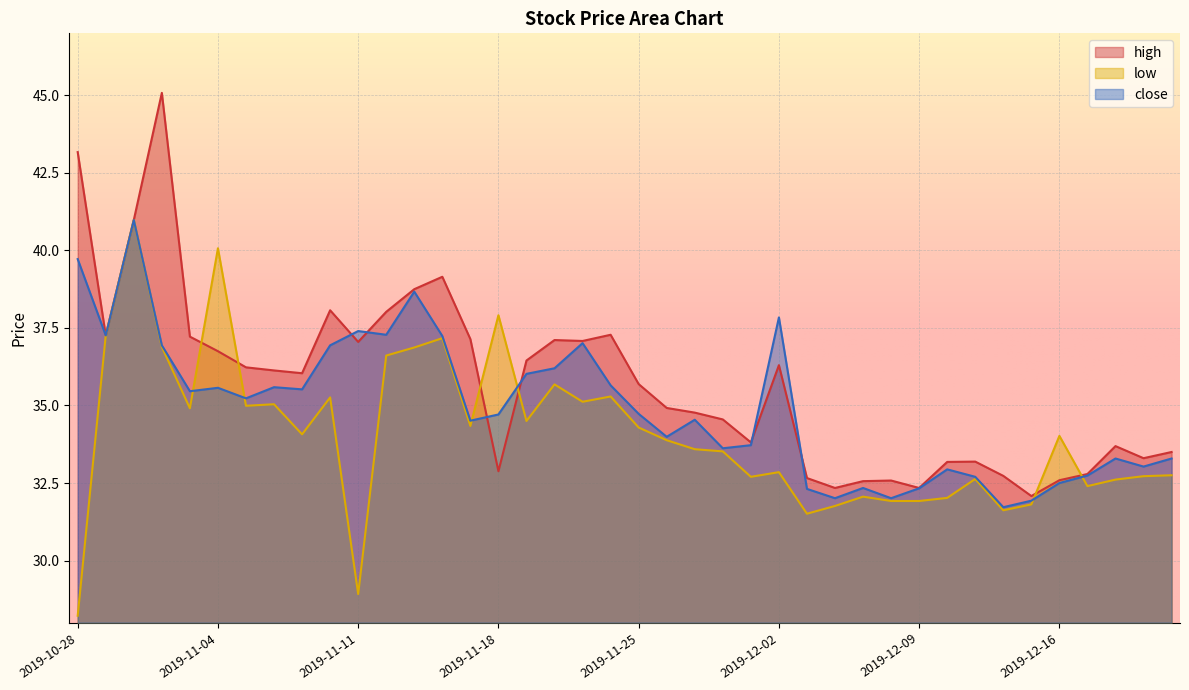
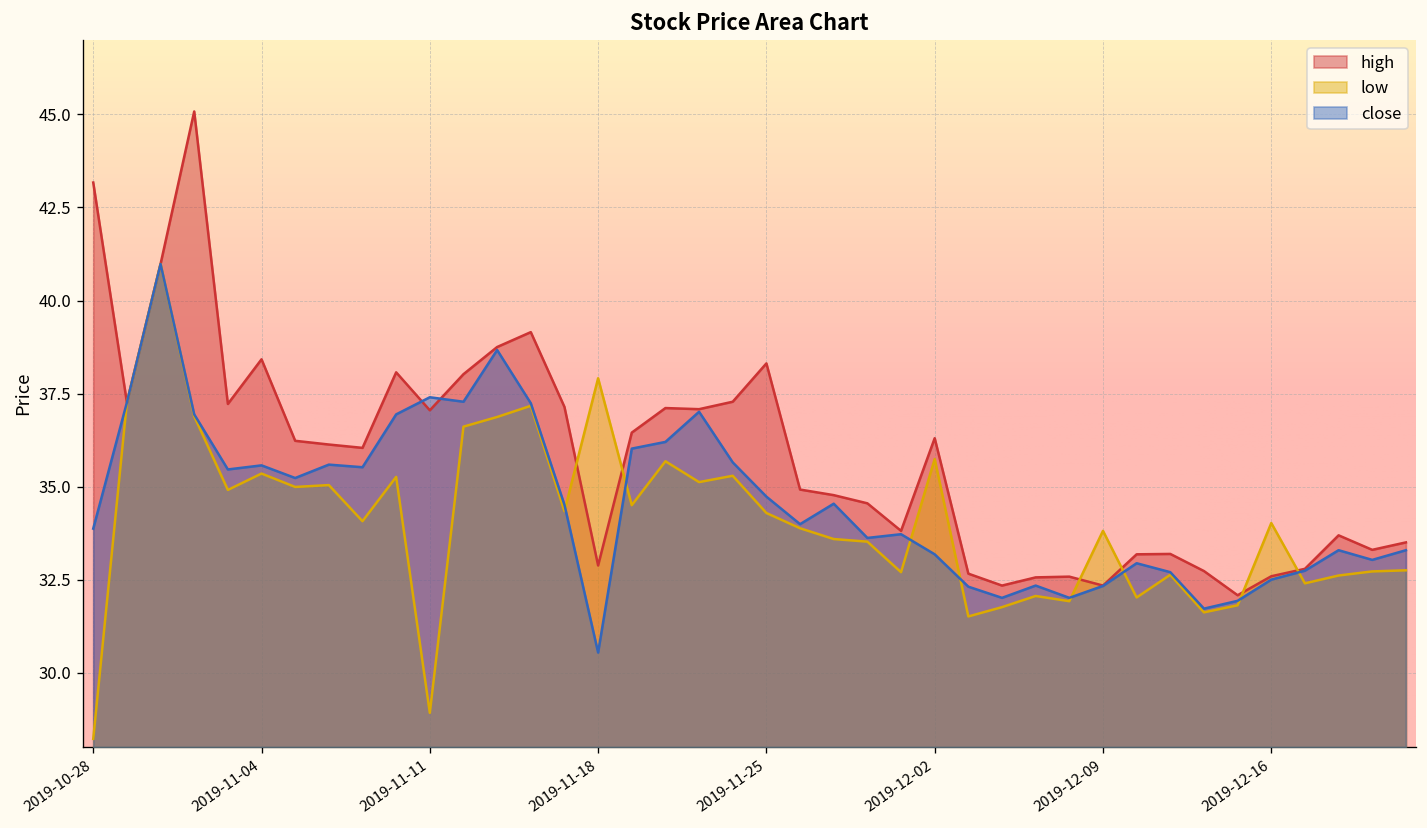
  {
    "high": {
      "2019-10-28": 43.2,
-     "2019-11-04": 36.8,
+     "2019-11-04": 38.4,
      "2019-11-11": 37.1,
      "2019-11-18": 32.9,
-     "2019-11-25": 35.7,
+     "2019-11-25": 38.3,
      "2019-12-02": 36.3,
      "2019-12-16": 32.6
    },
    "low": {
      "2019-10-28": 28.2,
-     "2019-11-04": 40.1,
+     "2019-11-04": 35.4,
      "2019-11-11": 28.9,
      "2019-11-18": 37.9,
      "2019-11-25": 34.3,
-     "2019-12-02": 32.9,
-     "2019-12-09": 31.9,
+     "2019-12-02": 35.7,
+     "2019-12-09": 33.8,
      "2019-12-16": 34.0
    },
    "close": {
-     "2019-10-28": 39.7,
+     "2019-10-28": 33.9,
      "2019-11-04": 35.6,
      "2019-11-11": 37.4,
-     "2019-11-18": 34.7,
+     "2019-11-18": 30.5,
      "2019-11-25": 34.7,
-     "2019-12-02": 37.8,
+     "2019-12-02": 33.2,
      "2019-12-16": 32.5
    }
  }
